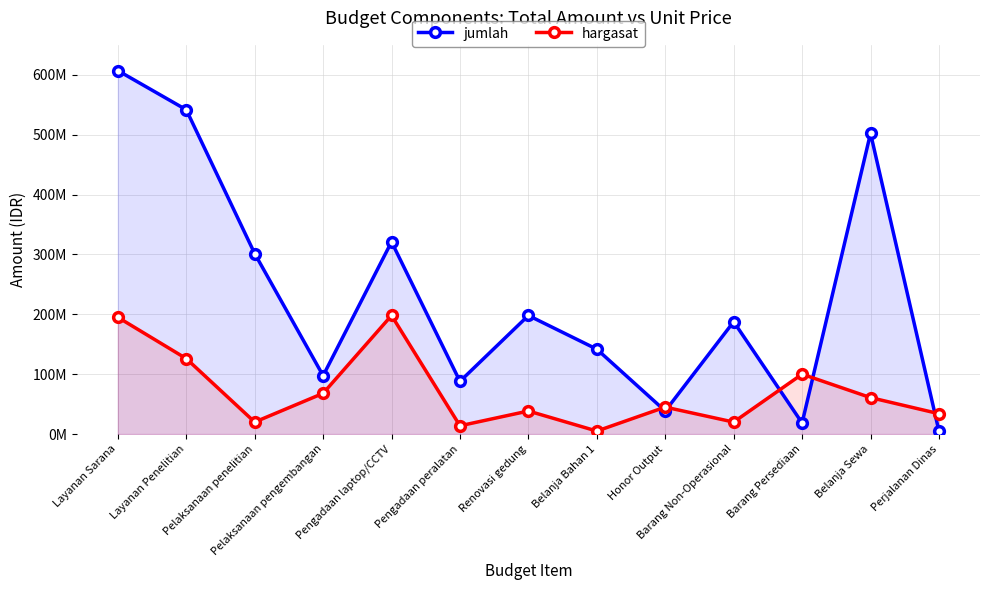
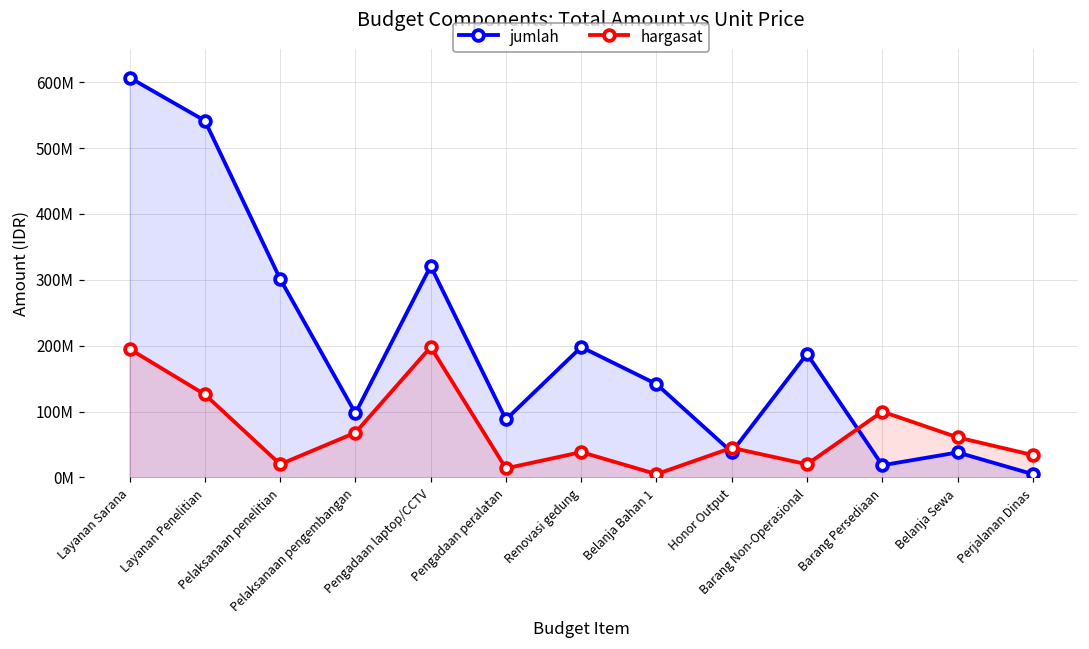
  {
    "jumlah": {
      "Layanan Sarana": 610000000,
      "Layanan Penelitian": 540000000,
      "Pelaksanaan penelitian": 300000000,
      "Pelaksanaan pengembangan": 100000000,
      "Pengadaan laptop/CCTV": 320000000,
      "Pengadaan peralatan": 90000000,
      "Renovasi gedung": 200000000,
      "Belanja Bahan 1": 140000000,
      "Honor Output": 40000000,
      "Barang Non-Operasional": 190000000,
      "Barang Persediaan": 20000000,
-     "Belanja Sewa": 500000000,
+     "Belanja Sewa": 40000000,
      "Perjalanan Dinas": 10000000
    },
    "hargasat": {
      "Layanan Sarana": 200000000,
      "Layanan Penelitian": 130000000,
      "Pelaksanaan penelitian": 20000000,
      "Pelaksanaan pengembangan": 70000000,
      "Pengadaan laptop/CCTV": 200000000,
      "Pengadaan peralatan": 10000000,
      "Renovasi gedung": 40000000,
      "Belanja Bahan 1": 10000000,
      "Honor Output": 50000000,
      "Barang Non-Operasional": 20000000,
      "Barang Persediaan": 100000000,
      "Belanja Sewa": 60000000,
      "Perjalanan Dinas": 30000000
    }
  }
